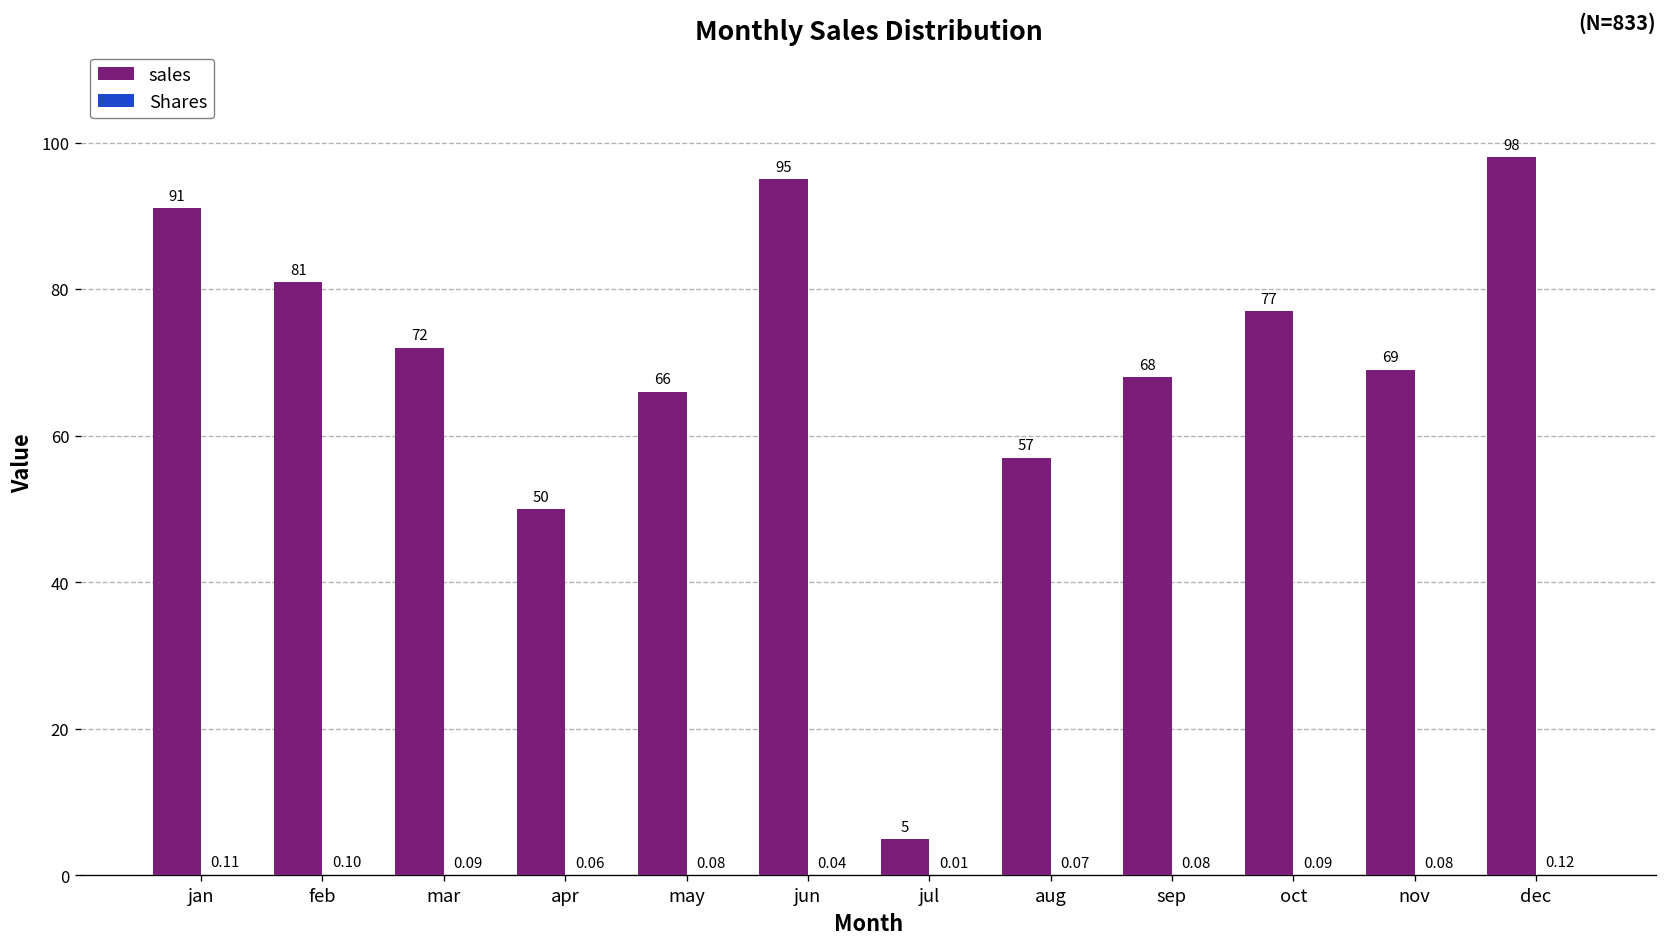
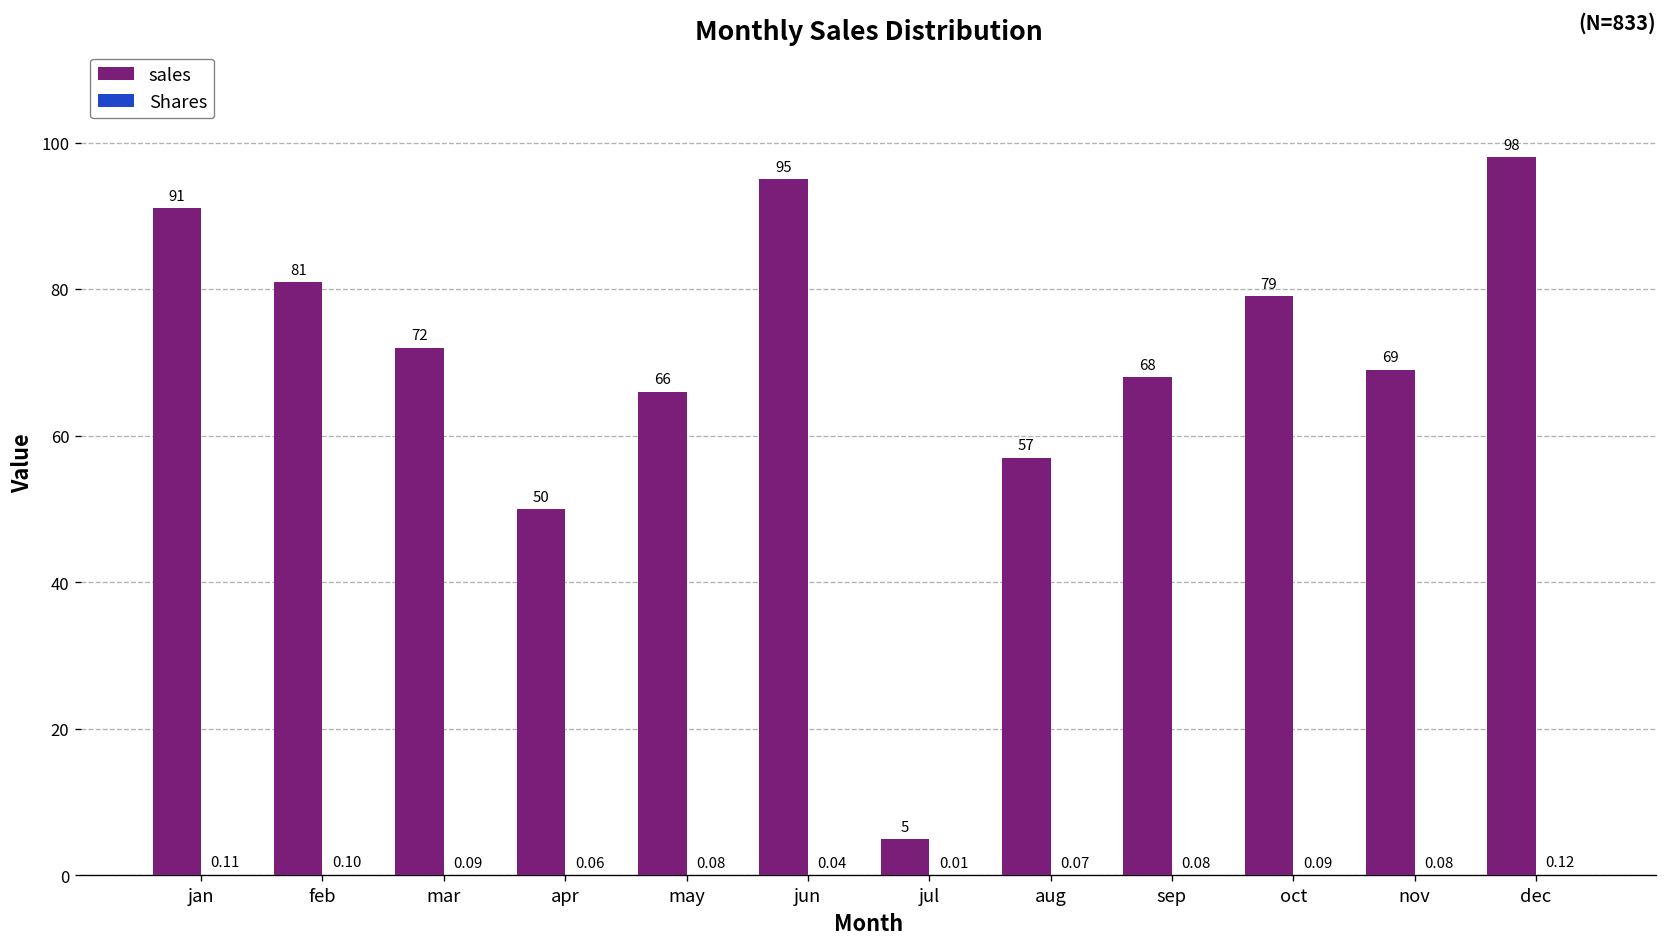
  {
    "sales": {
      "jan": 91,
      "feb": 81,
      "mar": 72,
      "apr": 50,
      "may": 66,
      "jun": 95,
      "jul": 5,
      "aug": 57,
      "sep": 68,
-     "oct": 77,
+     "oct": 79,
      "nov": 69,
      "dec": 98
    },
    "Shares": {
      "jan": 0.11,
      "feb": 0.10,
      "mar": 0.09,
      "apr": 0.06,
      "may": 0.08,
      "jun": 0.04,
      "jul": 0.01,
      "aug": 0.07,
      "sep": 0.08,
      "oct": 0.09,
      "nov": 0.08,
      "dec": 0.12
    }
  }
